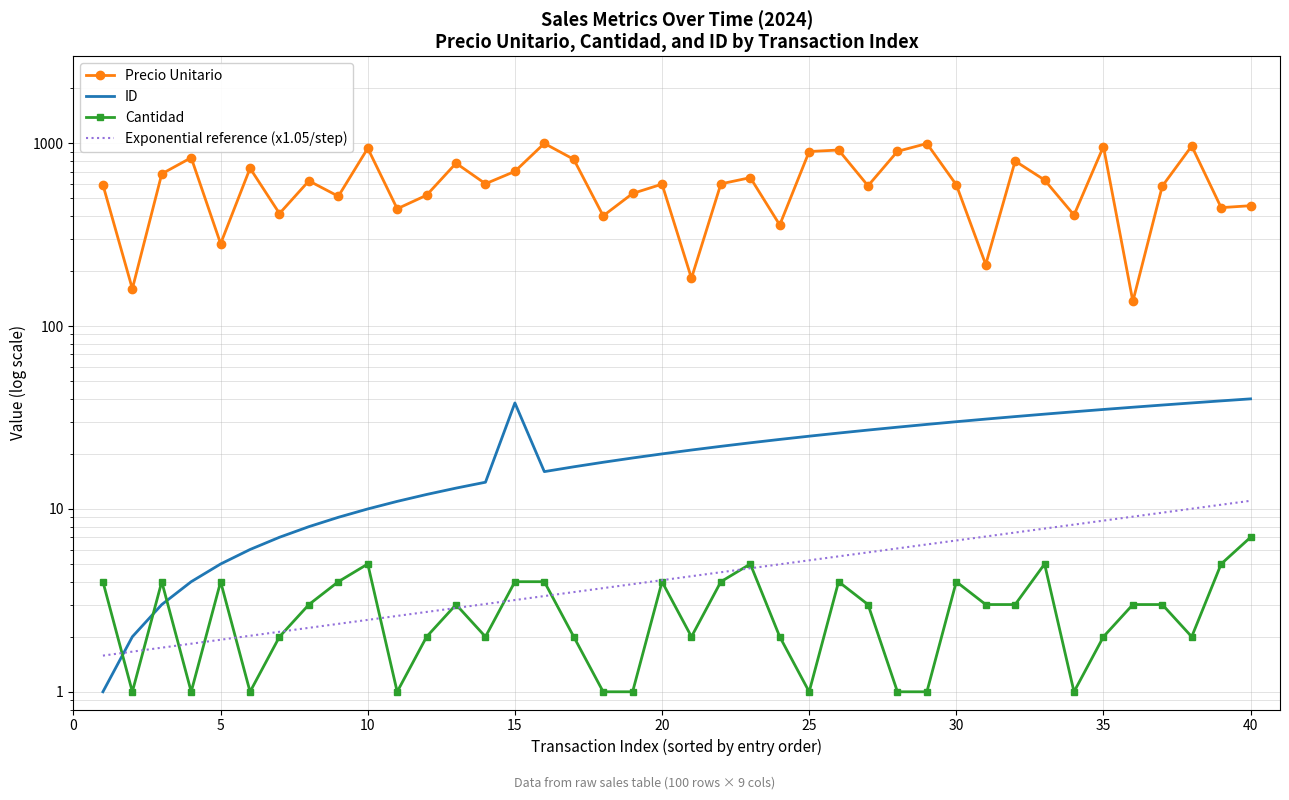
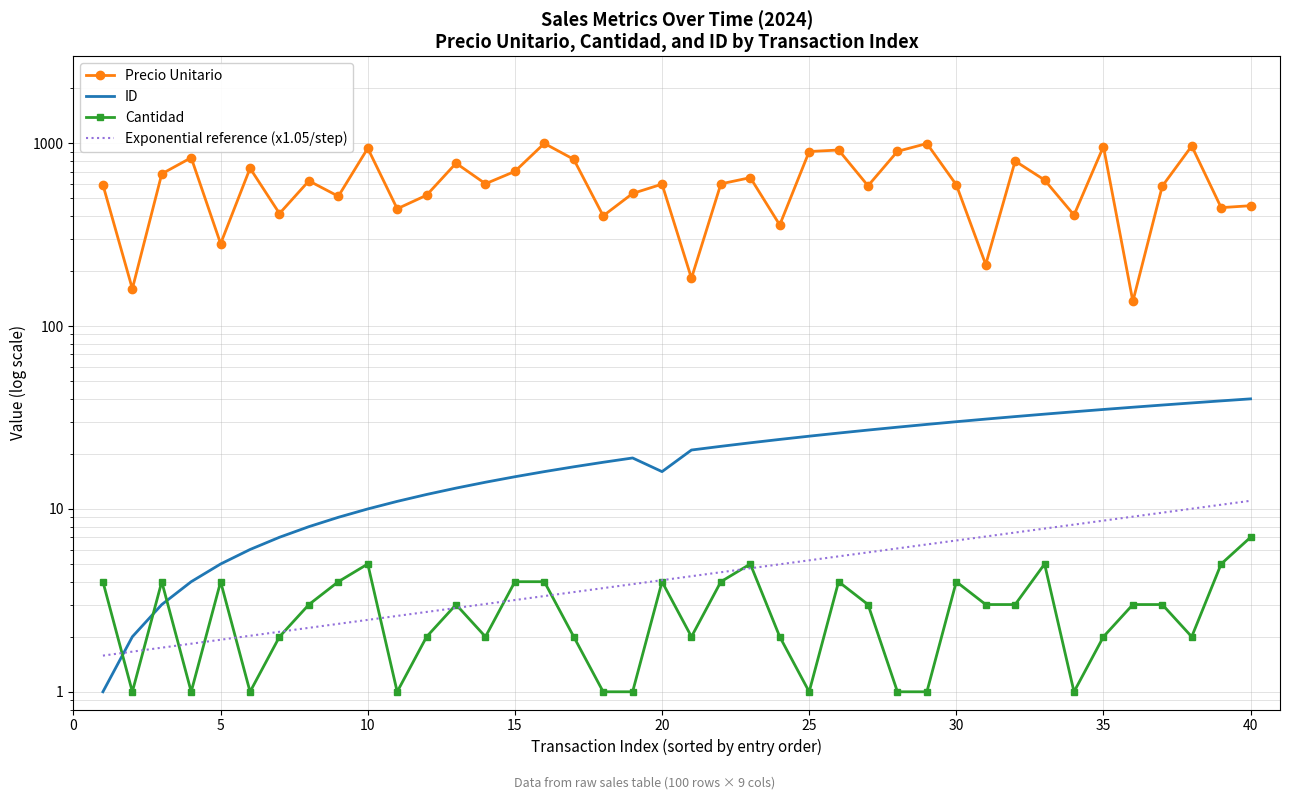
  {
    "Precio Unitario": {
      "5": 280,
      "10": 900,
      "15": 700,
      "20": 600,
      "25": 900,
      "30": 590,
      "35": 1000,
      "40": 460
    },
    "ID": {
      "5": 5,
      "10": 10,
-     "15": 38,
-     "20": 20,
+     "15": 15,
+     "20": 16,
      "25": 25,
      "30": 30,
      "35": 35,
      "40": 40
    },
    "Cantidad": {
      "5": 4,
      "10": 5,
      "15": 4,
      "25": 1,
      "30": 4,
      "35": 2,
      "40": 7
    },
    "Exponential reference (x1.05/step)": {
      "5": 1.9,
      "10": 2.5,
      "15": 3.2,
      "25": 5.2,
      "30": 6.7,
      "35": 9,
      "40": 11
    }
  }
